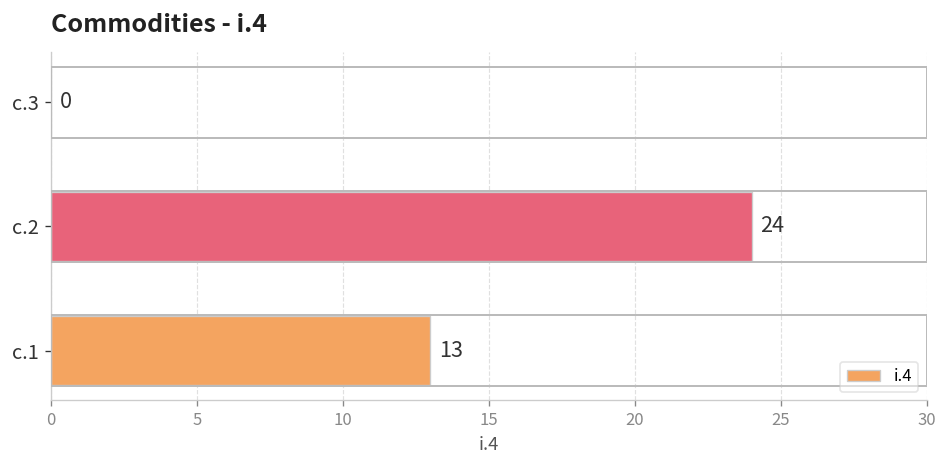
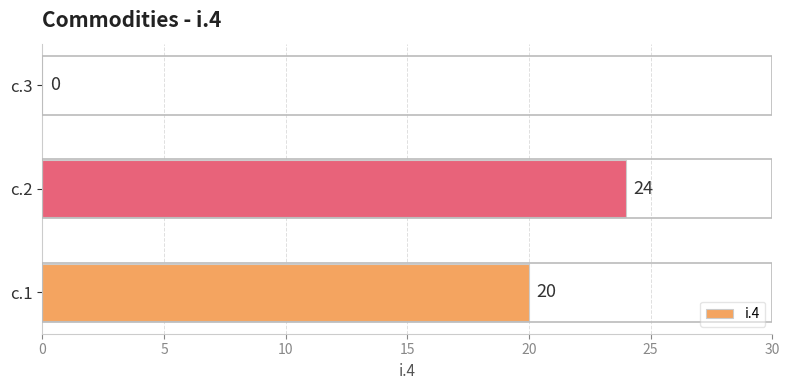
  {
    "c.3": 0,
    "c.2": 24,
-   "c.1": 13
+   "c.1": 20
  }
